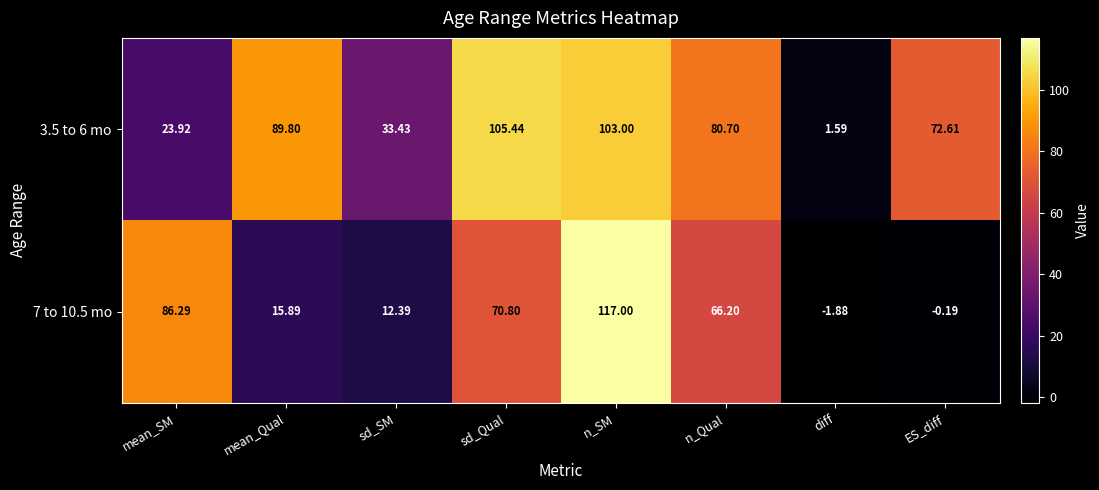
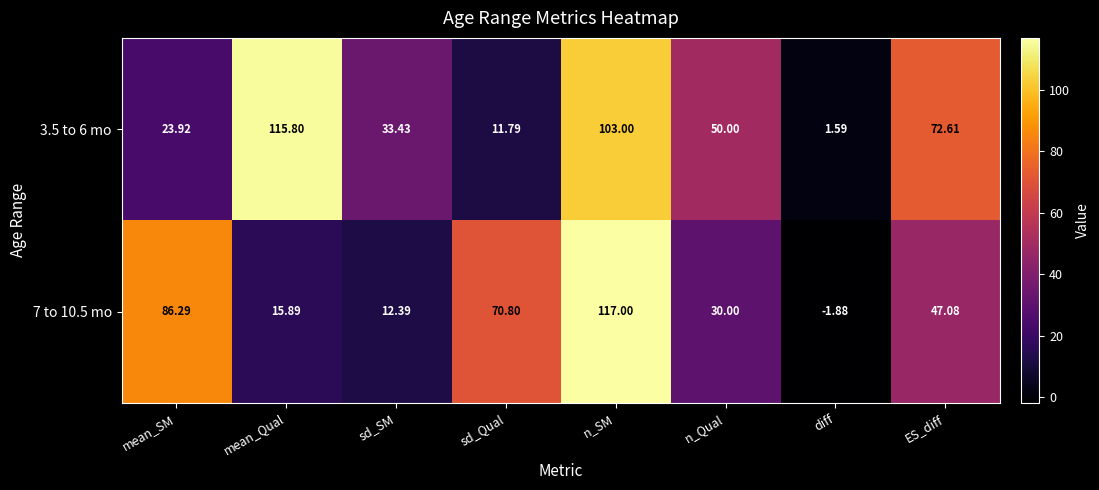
  {
    "3.5 to 6 mo": {
      "mean_SM": 23.92,
-     "mean_Qual": 89.80,
+     "mean_Qual": 115.80,
      "sd_SM": 33.43,
-     "sd_Qual": 105.44,
+     "sd_Qual": 11.79,
      "n_SM": 103.00,
-     "n_Qual": 80.70,
+     "n_Qual": 50.00,
      "diff": 1.59,
      "ES_diff": 72.61
    },
    "7 to 10.5 mo": {
      "mean_SM": 86.29,
      "mean_Qual": 15.89,
      "sd_SM": 12.39,
      "sd_Qual": 70.80,
      "n_SM": 117.00,
-     "n_Qual": 66.20,
+     "n_Qual": 30.00,
      "diff": -1.88,
-     "ES_diff": -0.19
+     "ES_diff": 47.08
    }
  }
